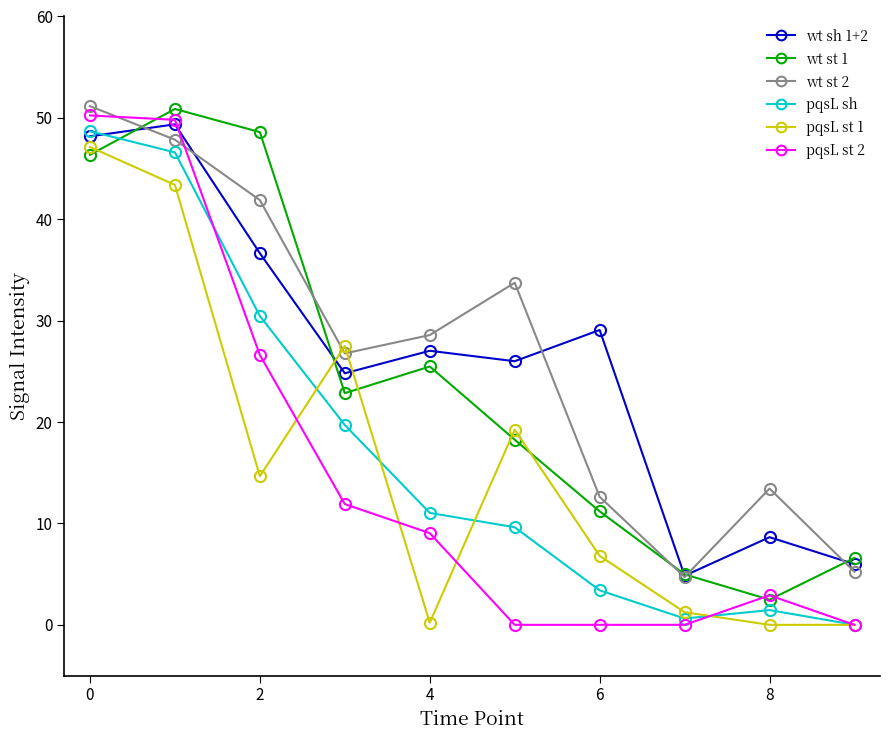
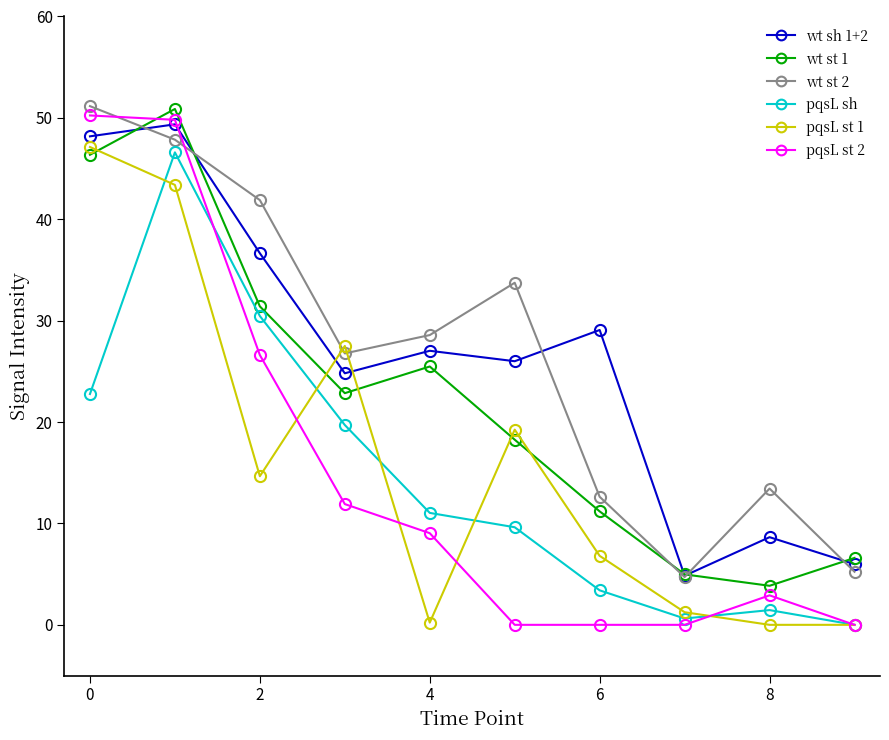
  {
    "wt sh 1+2": {
      "0": 48.2,
      "2": 36.7,
      "4": 27.0,
      "6": 29.1,
      "8": 8.6
    },
    "wt st 1": {
      "0": 46.4,
-     "2": 48.6,
+     "2": 31.4,
      "4": 25.5,
      "6": 11.2,
-     "8": 2.5
+     "8": 3.9
    },
    "wt st 2": {
      "0": 51.2,
      "2": 41.9,
      "4": 28.6,
      "6": 12.6,
      "8": 13.4
    },
    "pqsL sh": {
-     "0": 48.7,
+     "0": 22.8,
      "2": 30.5,
      "4": 11.0,
      "6": 3.4,
      "8": 1.5
    },
    "pqsL st 1": {
      "0": 47.1,
      "2": 14.7,
      "4": 0.2,
      "6": 6.8,
      "8": 0.0
    },
    "pqsL st 2": {
      "0": 50.2,
      "2": 26.6,
      "4": 9.0,
      "6": 0.0,
      "8": 2.9
    }
  }
